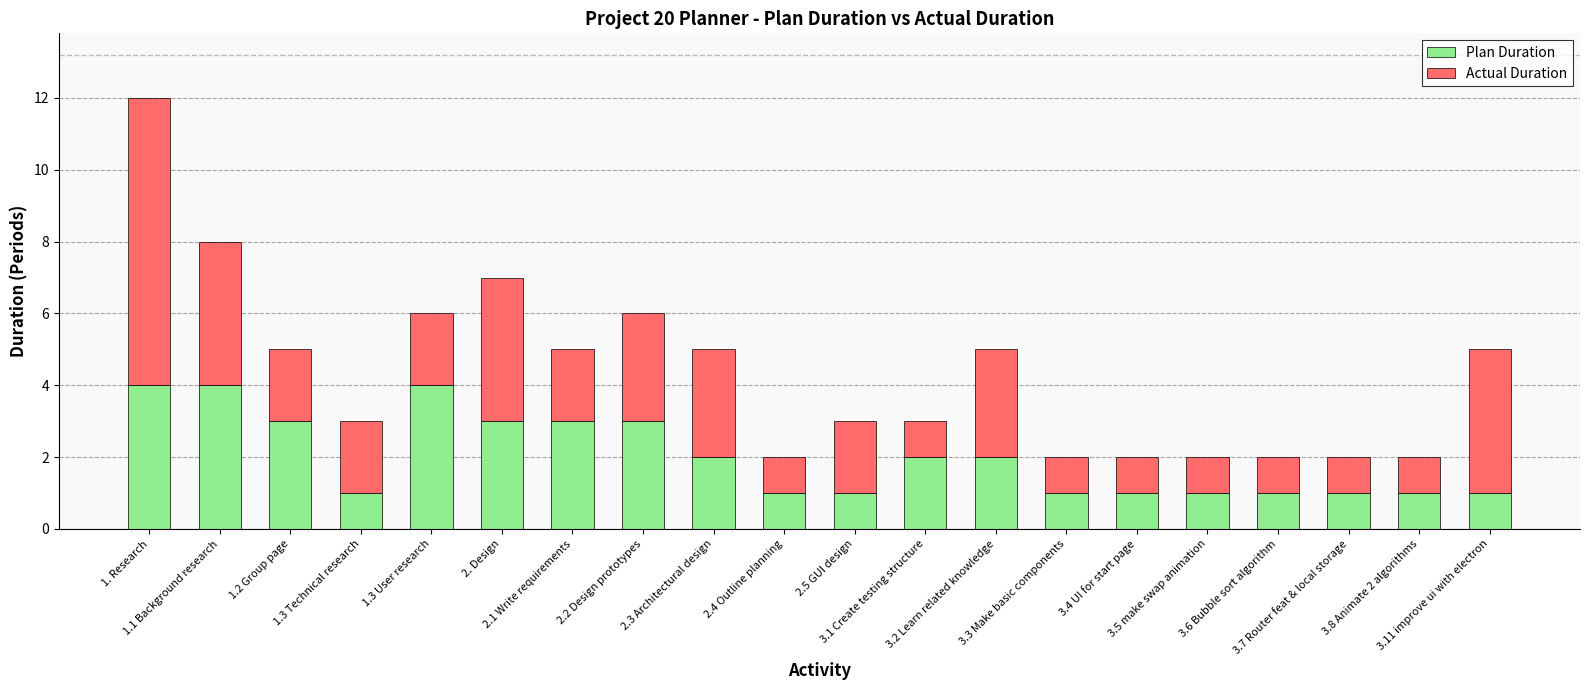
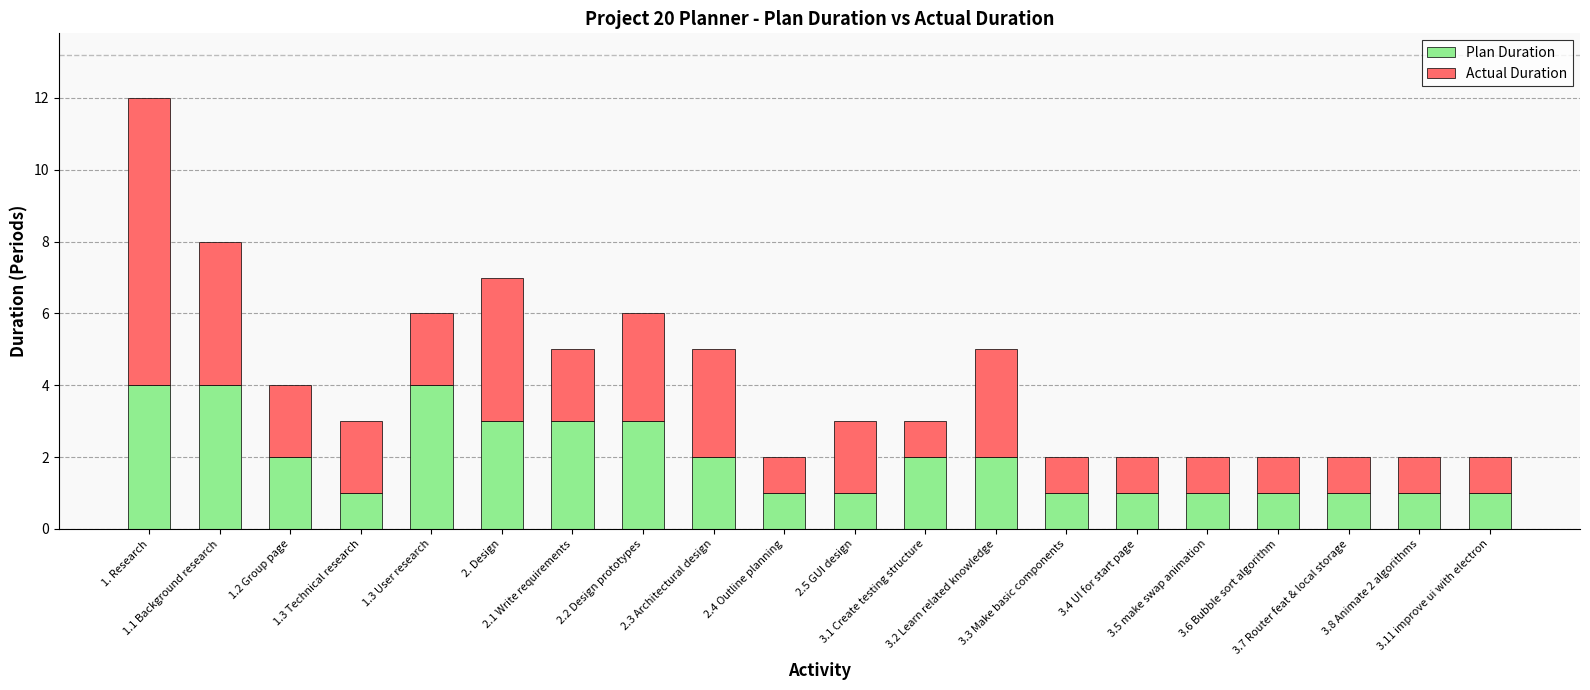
  {
    "Plan Duration": {
      "1. Research": 4,
      "1.1 Background research": 4,
-     "1.2 Group page": 3,
+     "1.2 Group page": 2,
      "1.3 Technical research": 1,
      "1.3 User research": 4,
      "2. Design": 3,
      "2.1 Write requirements": 3,
      "2.2 Design prototypes": 3,
      "2.3 Architectural design": 2,
      "2.4 Outline planning": 1,
      "2.5 GUI design": 1,
      "3.1 Create testing structure": 2,
      "3.2 Learn related knowledge": 2,
      "3.3 Make basic components": 1,
      "3.4 UI for start page": 1,
      "3.5 make swap animation": 1,
      "3.6 Bubble sort algorithm": 1,
      "3.7 Router feat & local storage": 1,
      "3.8 Animate 2 algorithms": 1,
      "3.11 improve ui with electron": 1
    },
    "Actual Duration": {
      "1. Research": 8,
      "1.1 Background research": 4,
      "1.2 Group page": 2,
      "1.3 Technical research": 2,
      "1.3 User research": 2,
      "2. Design": 4,
      "2.1 Write requirements": 2,
      "2.2 Design prototypes": 3,
      "2.3 Architectural design": 3,
      "2.4 Outline planning": 1,
      "2.5 GUI design": 2,
      "3.1 Create testing structure": 1,
      "3.2 Learn related knowledge": 3,
      "3.3 Make basic components": 1,
      "3.4 UI for start page": 1,
      "3.5 make swap animation": 1,
      "3.6 Bubble sort algorithm": 1,
      "3.7 Router feat & local storage": 1,
      "3.8 Animate 2 algorithms": 1,
-     "3.11 improve ui with electron": 4
+     "3.11 improve ui with electron": 1
    }
  }
